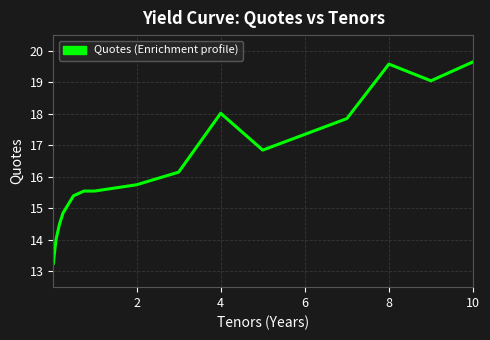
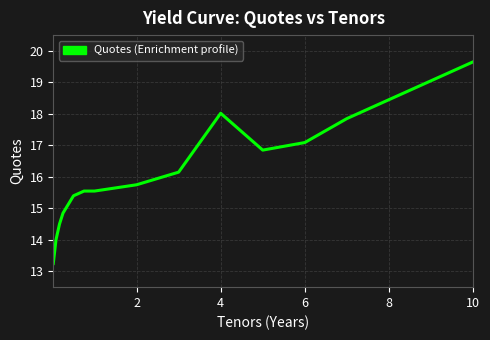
  {
    "2": 15.8,
    "4": 18.0,
-   "6": 17.4,
-   "8": 19.6,
+   "6": 17.1,
+   "8": 18.5,
    "10": 19.7
  }
